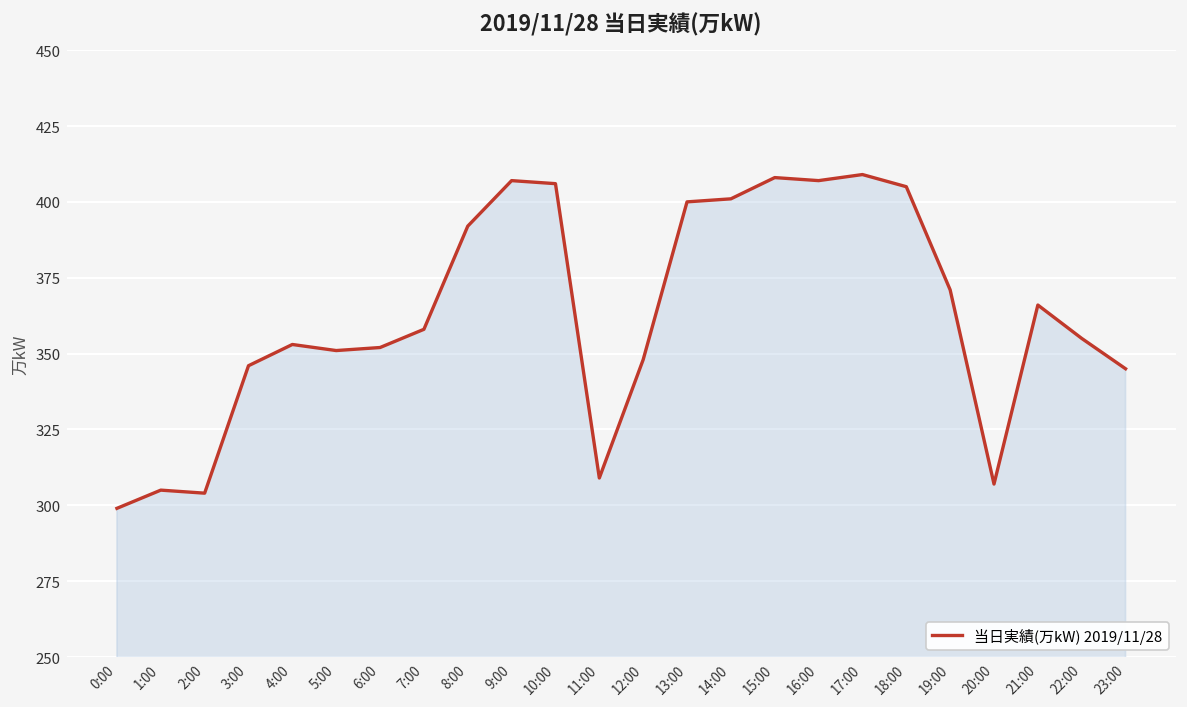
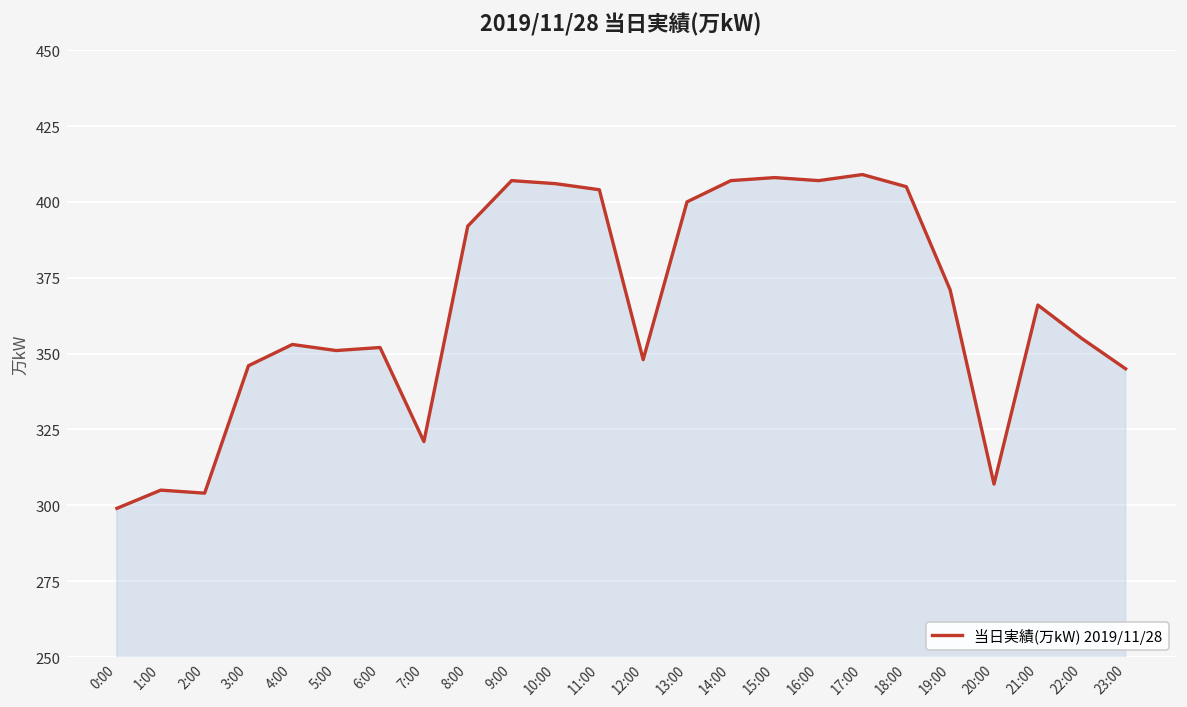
  {
    "0:00": 299,
    "1:00": 305,
    "2:00": 304,
    "3:00": 346,
    "4:00": 353,
    "5:00": 351,
    "6:00": 352,
-   "7:00": 358,
+   "7:00": 321,
    "8:00": 392,
    "9:00": 407,
    "10:00": 406,
-   "11:00": 309,
+   "11:00": 404,
    "12:00": 348,
    "13:00": 400,
-   "14:00": 401,
+   "14:00": 407,
    "15:00": 408,
    "16:00": 407,
    "17:00": 409,
    "18:00": 405,
    "19:00": 371,
    "20:00": 307,
    "21:00": 366,
    "22:00": 355,
    "23:00": 345
  }
